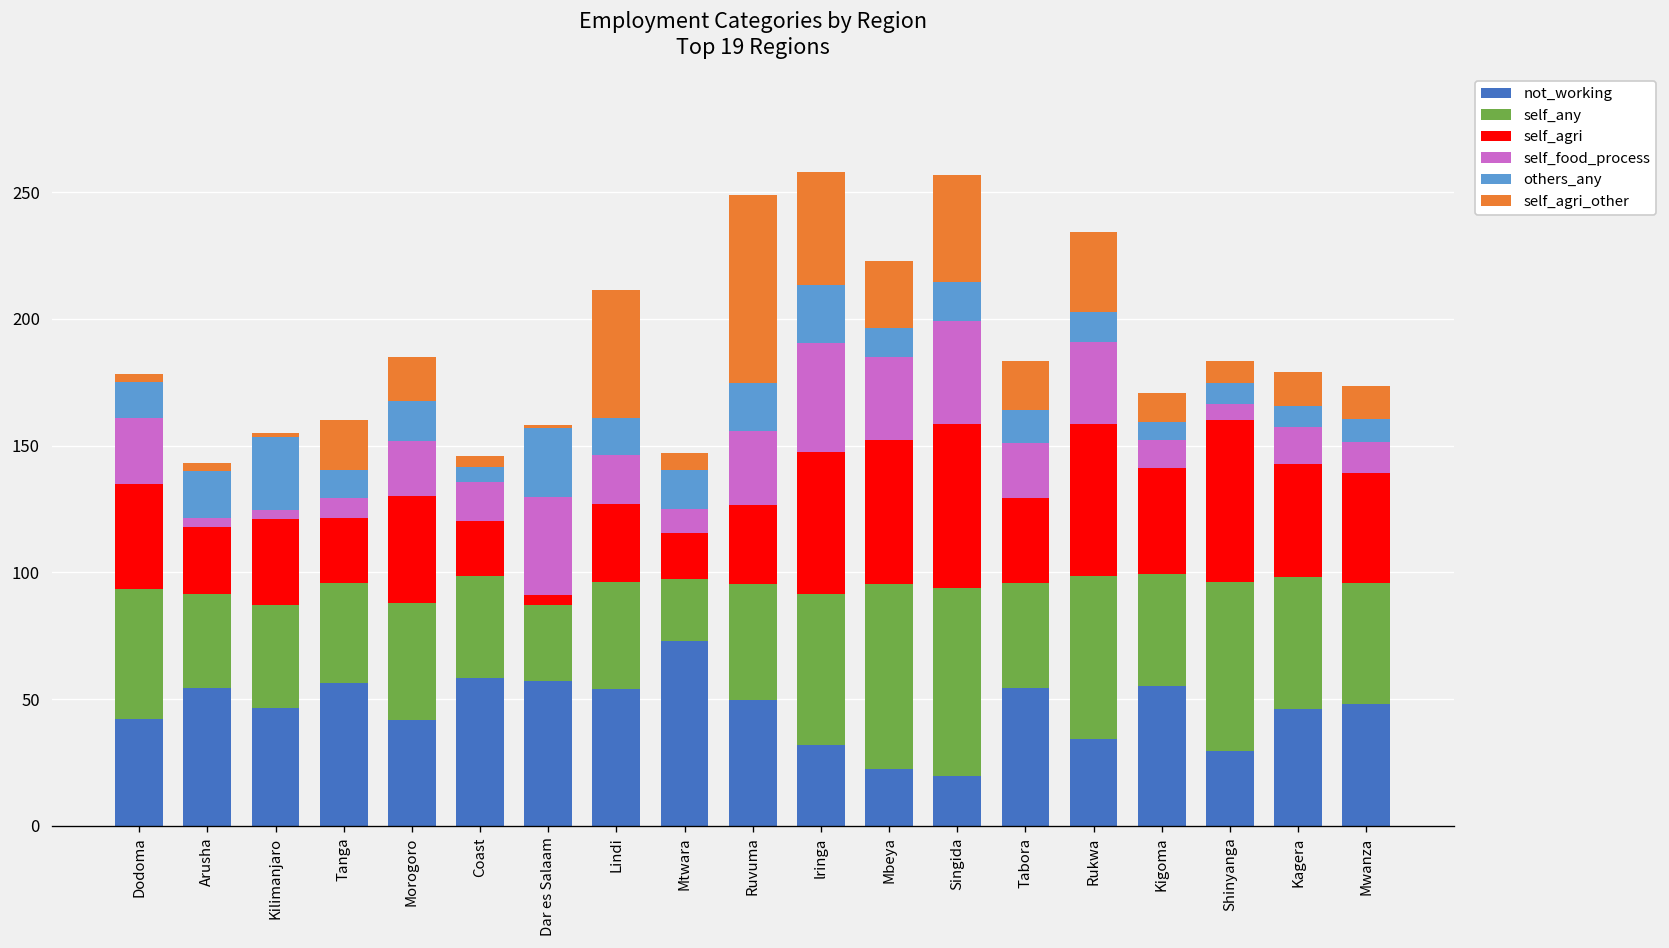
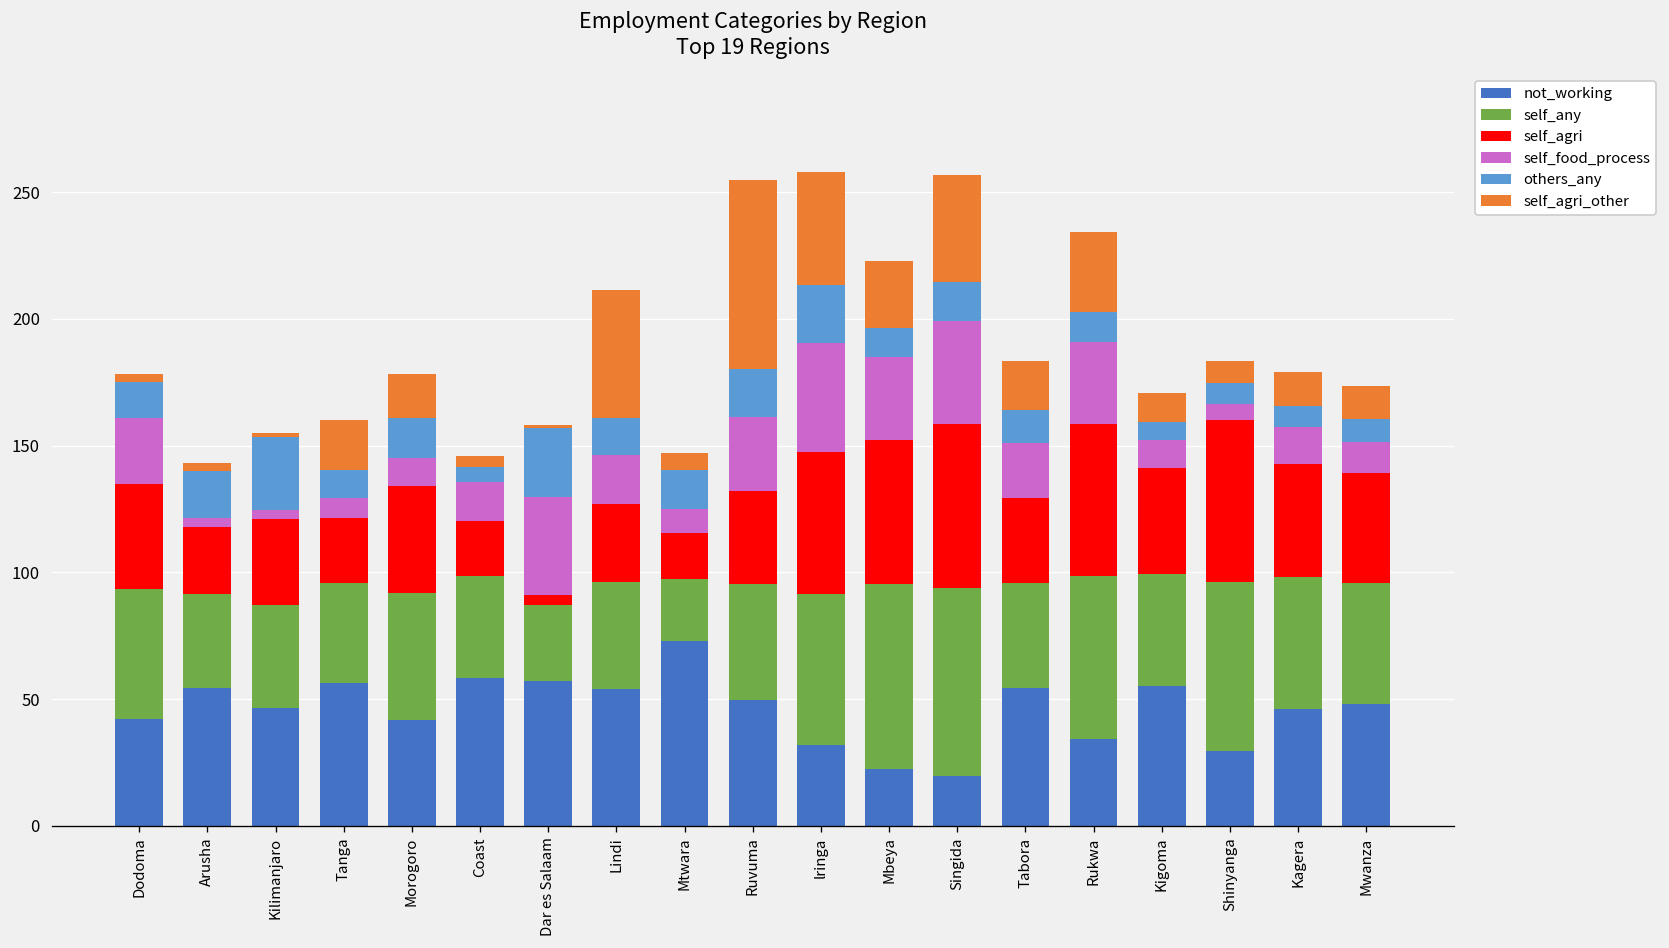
  {
    "self_any": {
      "Dodoma": 51,
      "Arusha": 37,
      "Kilimanjaro": 41,
      "Tanga": 39,
-     "Morogoro": 46,
+     "Morogoro": 50,
      "Coast": 40,
      "Dar es Salaam": 30,
      "Lindi": 43,
      "Mtwara": 25,
      "Ruvuma": 46,
      "lringa": 60,
      "Mbeya": 73,
      "Singida": 74,
      "Tabora": 41,
      "Rukwa": 64,
      "Kigoma": 44,
      "Shinyanga": 67,
      "Kagera": 52,
      "Mwanza": 48
    },
    "self_agri": {
      "Dodoma": 42,
      "Arusha": 26,
      "Kilimanjaro": 34,
      "Tanga": 26,
      "Morogoro": 42,
      "Coast": 22,
      "Dar es Salaam": 4,
      "Lindi": 31,
      "Mtwara": 18,
-     "Ruvuma": 31,
+     "Ruvuma": 37,
      "lringa": 56,
      "Mbeya": 57,
      "Singida": 65,
      "Tabora": 33,
      "Rukwa": 60,
      "Kigoma": 42,
      "Shinyanga": 64,
      "Kagera": 45,
      "Mwanza": 44
    },
    "self_food_process": {
      "Dodoma": 26,
      "Arusha": 4,
      "Kilimanjaro": 4,
      "Tanga": 8,
-     "Morogoro": 22,
+     "Morogoro": 11,
      "Coast": 16,
      "Dar es Salaam": 39,
      "Lindi": 19,
      "Mtwara": 9,
      "Ruvuma": 29,
      "lringa": 43,
      "Mbeya": 33,
      "Singida": 41,
      "Tabora": 22,
      "Rukwa": 32,
      "Kigoma": 11,
      "Shinyanga": 6,
      "Kagera": 14,
      "Mwanza": 12
    },
    "self_agri_other": {
      "Dodoma": 3,
      "Arusha": 3,
      "Kilimanjaro": 2,
      "Tanga": 20,
      "Morogoro": 17,
      "Coast": 4,
      "Dar es Salaam": 1,
      "Lindi": 51,
      "Mtwara": 7,
      "Ruvuma": 75,
      "lringa": 45,
      "Mbeya": 26,
      "Singida": 42,
      "Tabora": 19,
      "Rukwa": 31,
      "Kigoma": 11,
      "Shinyanga": 9,
      "Kagera": 13,
      "Mwanza": 13
    }
  }
